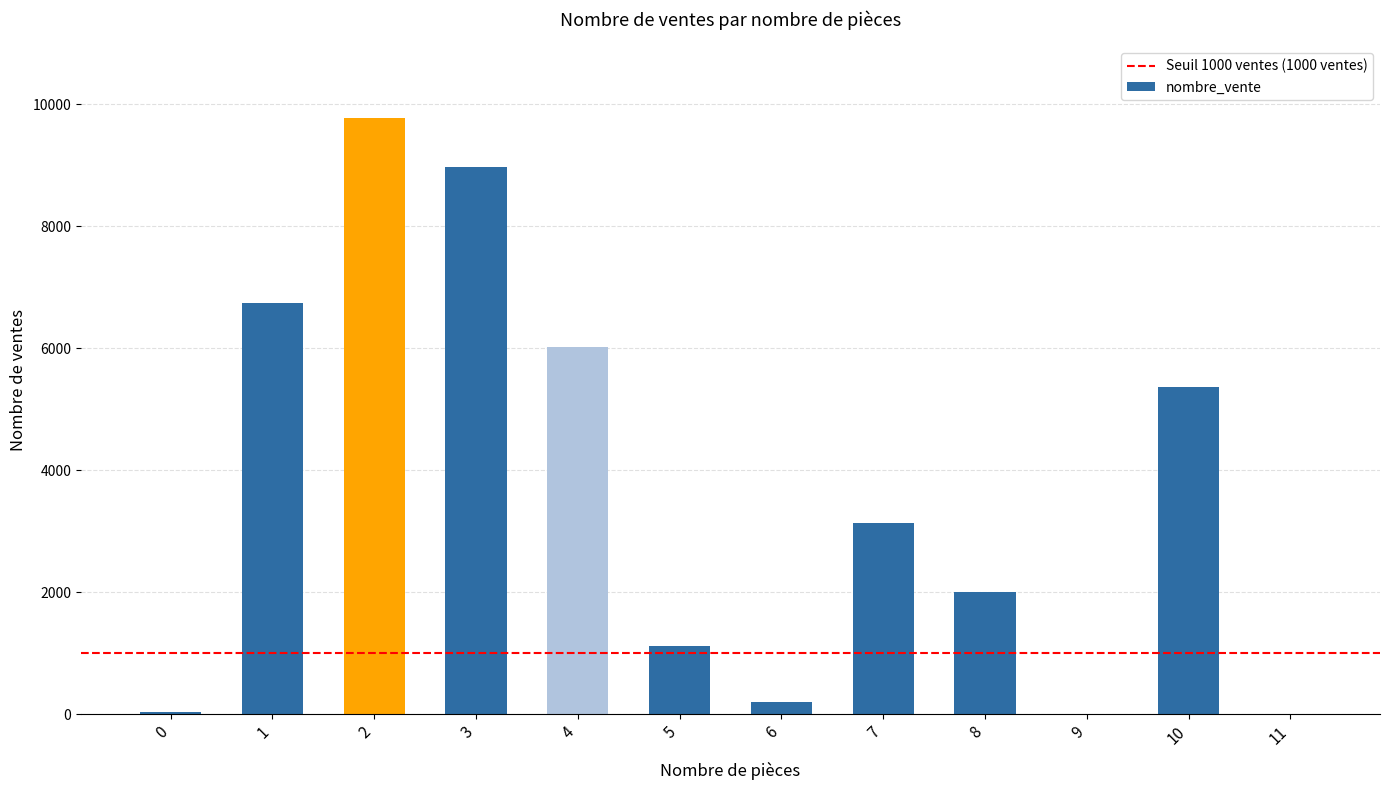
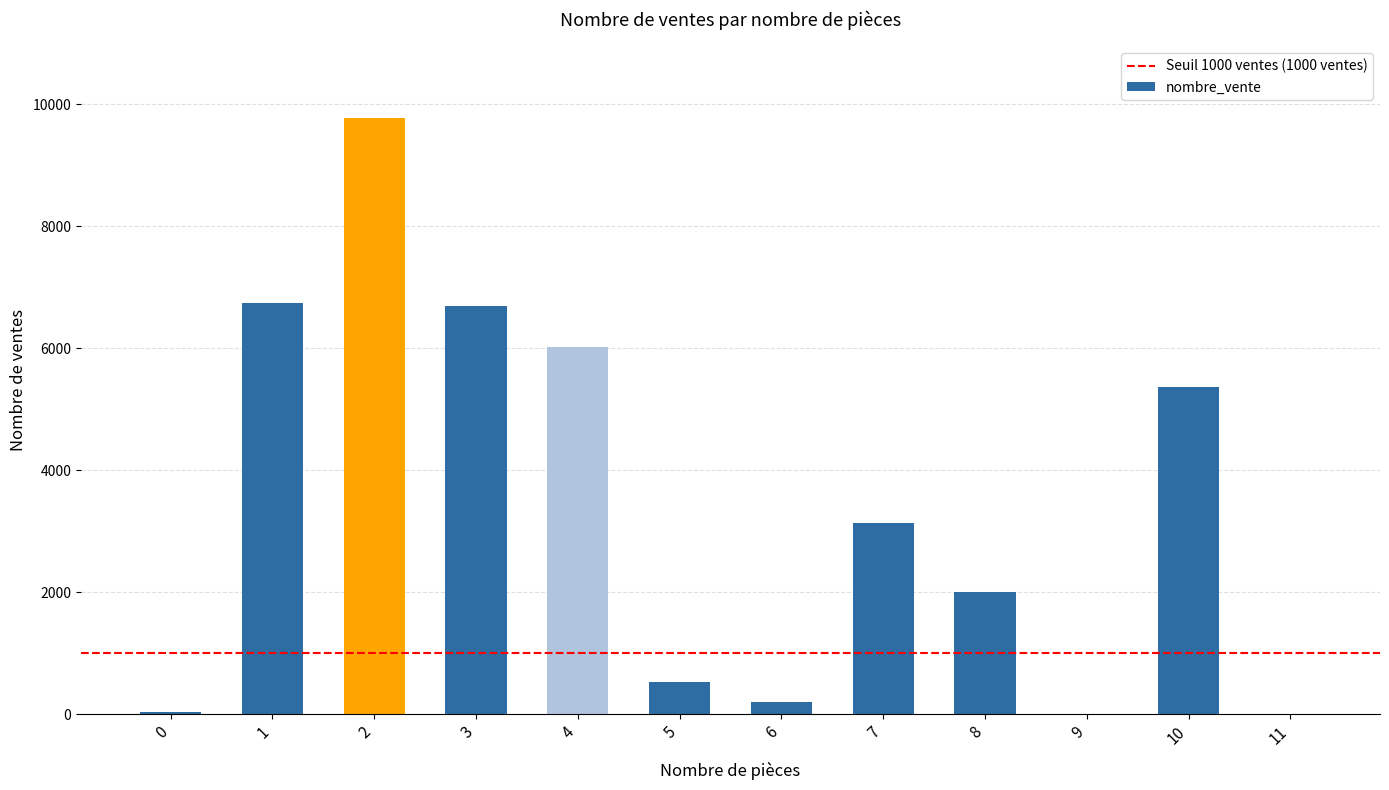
  {
    "1": 6700,
    "2": 9800,
-   "3": 9000,
+   "3": 6700,
    "4": 6000,
-   "5": 1100,
+   "5": 500,
    "6": 200,
    "7": 3100,
    "8": 2000,
    "10": 5400
  }
